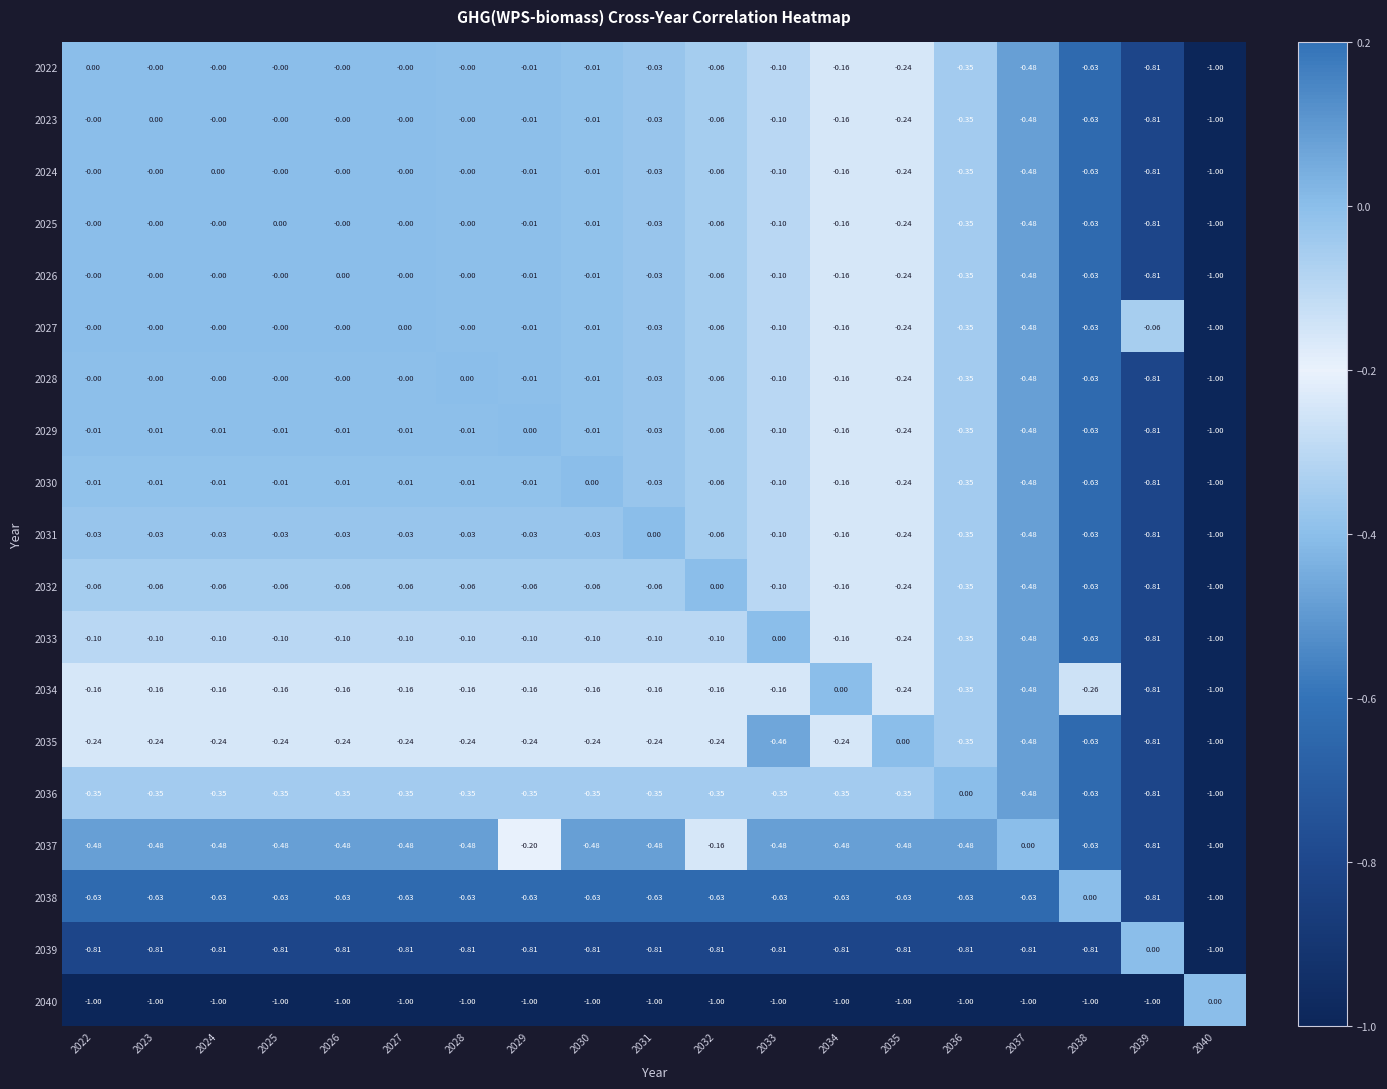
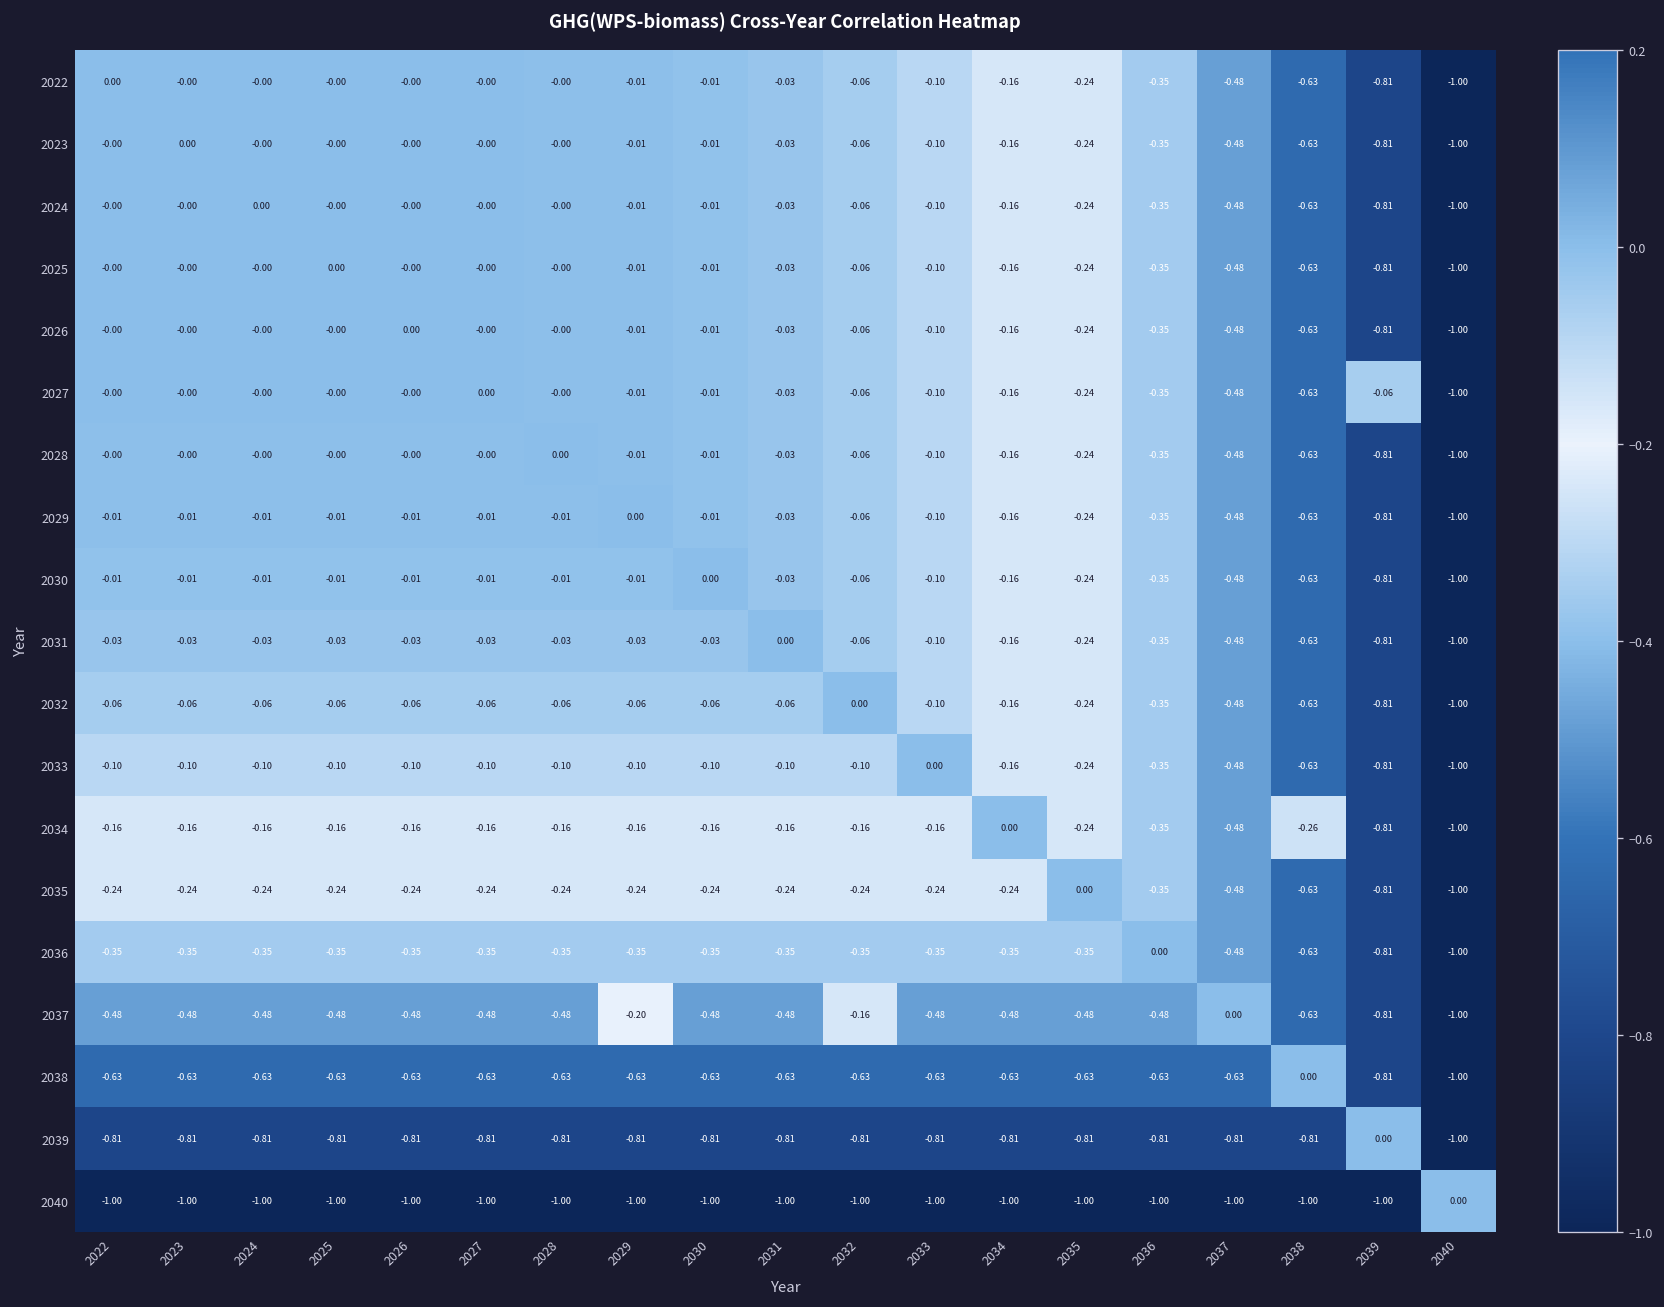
  {
    "2035": {
      "2022": -0.24,
      "2023": -0.24,
      "2024": -0.24,
      "2025": -0.24,
      "2026": -0.24,
      "2027": -0.24,
      "2028": -0.24,
      "2029": -0.24,
      "2030": -0.24,
      "2031": -0.24,
      "2032": -0.24,
-     "2033": -0.46,
+     "2033": -0.24,
      "2034": -0.24,
      "2035": 0.00,
      "2036": -0.35,
      "2037": -0.48,
      "2038": -0.63,
      "2039": -0.81,
      "2040": -1.00
    }
  }
